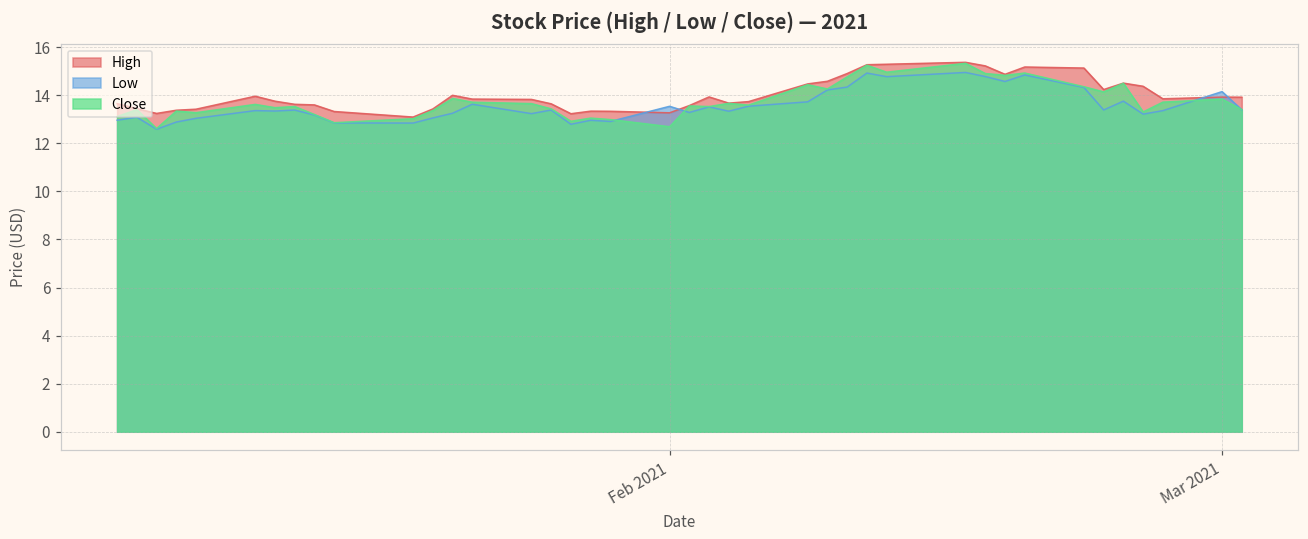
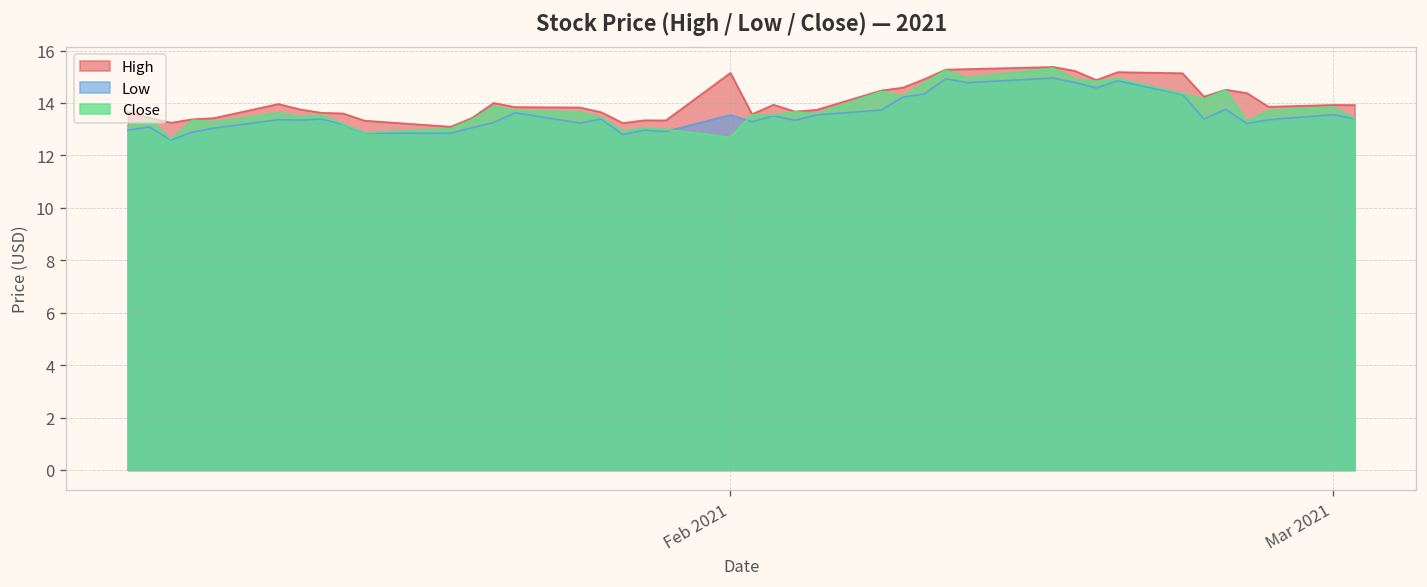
  {
    "High": {
-     "Feb 2021": 13.3
+     "Feb 2021": 15.1
    },
    "Low": {
      "Feb 2021": 13.5,
-     "Mar 2021": 14.2
+     "Mar 2021": 13.6
    },
    "Close": {
      "Feb 2021": 12.7
    }
  }
